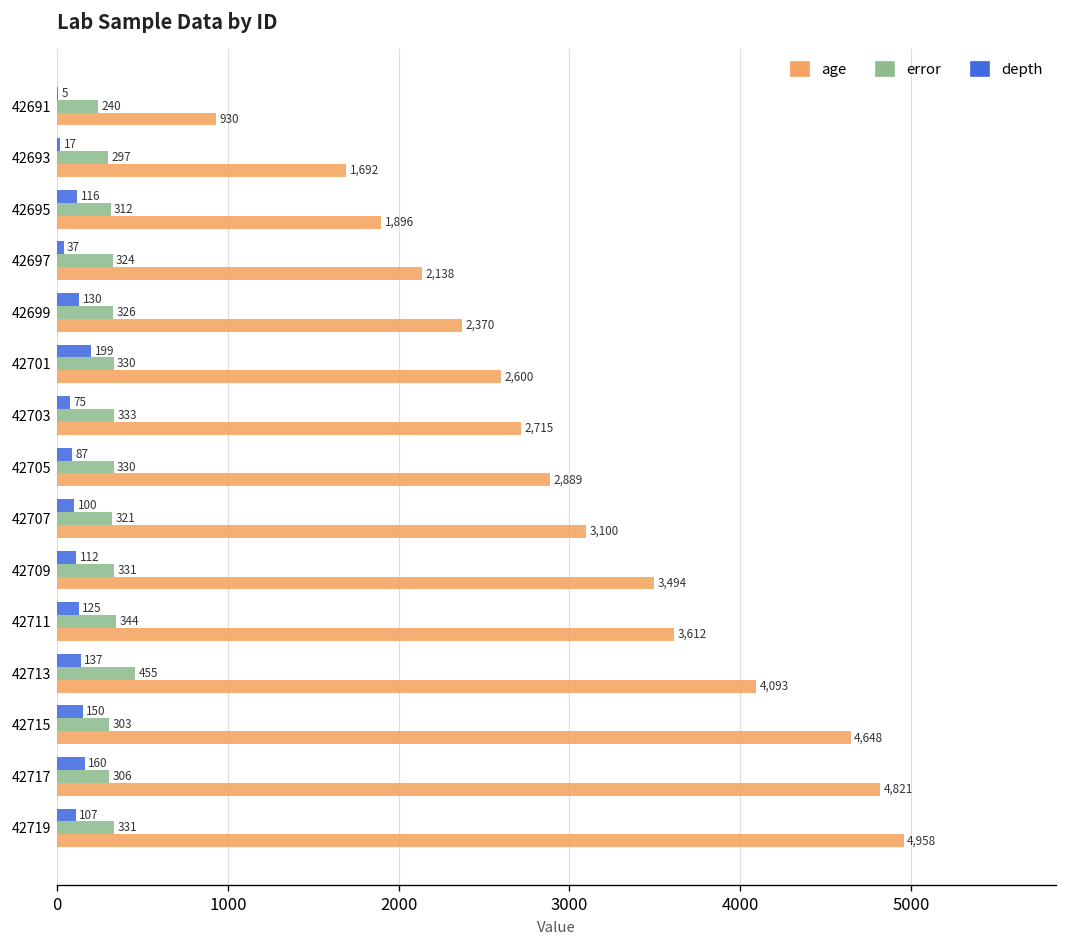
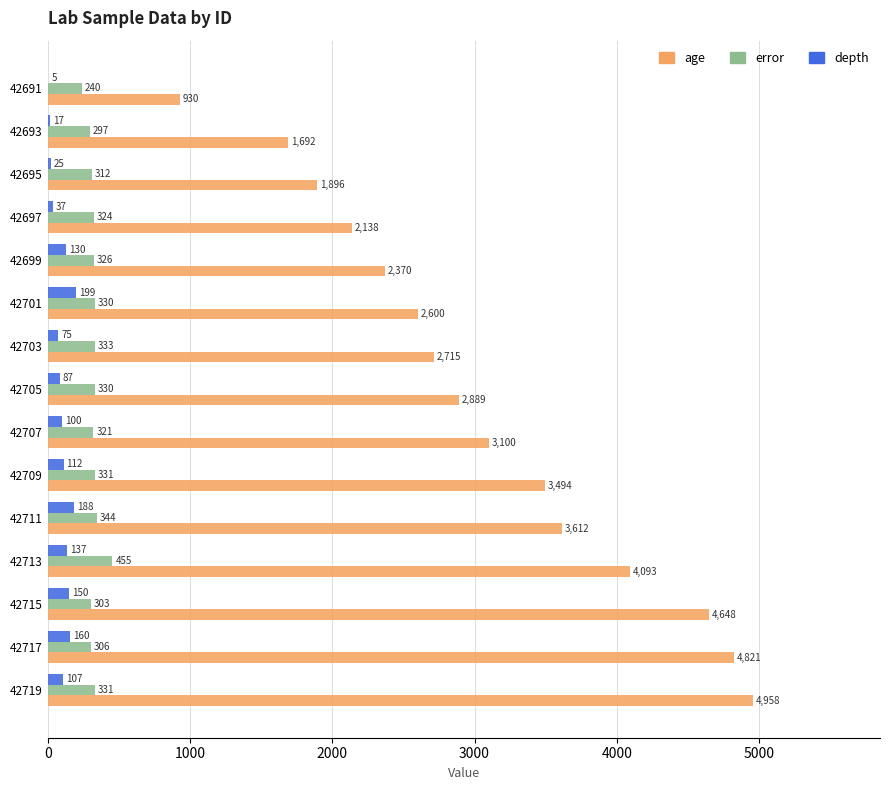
  {
    "age": {
      "42691": "930",
      "42693": "1,692",
      "42695": "1,896",
      "42697": "2,138",
      "42699": "2,370",
      "42701": "2,600",
      "42703": "2,715",
      "42705": "2,889",
      "42707": "3,100",
      "42709": "3,494",
      "42711": "3,612",
      "42713": "4,093",
      "42715": "4,648",
      "42717": "4,821",
      "42719": "4,958"
    },
    "error": {
      "42691": "240",
      "42693": "297",
      "42695": "312",
      "42697": "324",
      "42699": "326",
      "42701": "330",
      "42703": "333",
      "42705": "330",
      "42707": "321",
      "42709": "331",
      "42711": "344",
      "42713": "455",
      "42715": "303",
      "42717": "306",
      "42719": "331"
    },
    "depth": {
      "42691": "5",
      "42693": "17",
-     "42695": "116",
+     "42695": "25",
      "42697": "37",
      "42699": "130",
      "42701": "199",
      "42703": "75",
      "42705": "87",
      "42707": "100",
      "42709": "112",
-     "42711": "125",
+     "42711": "188",
      "42713": "137",
      "42715": "150",
      "42717": "160",
      "42719": "107"
    }
  }
